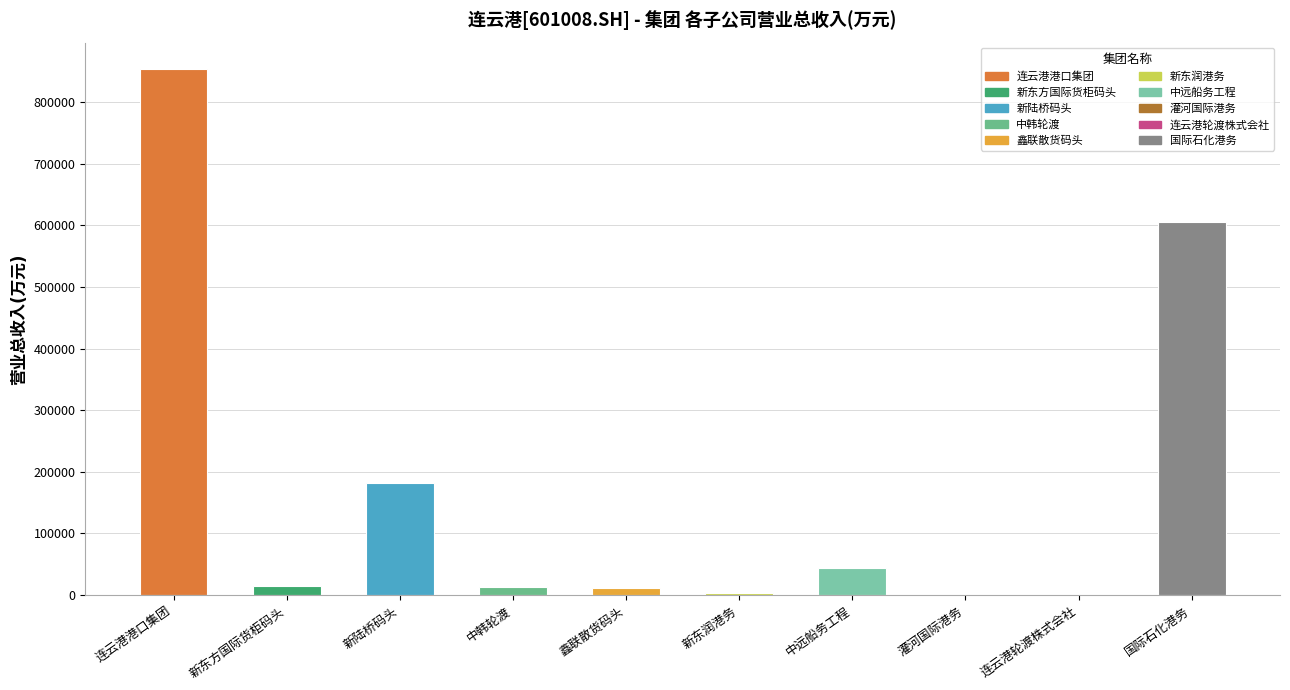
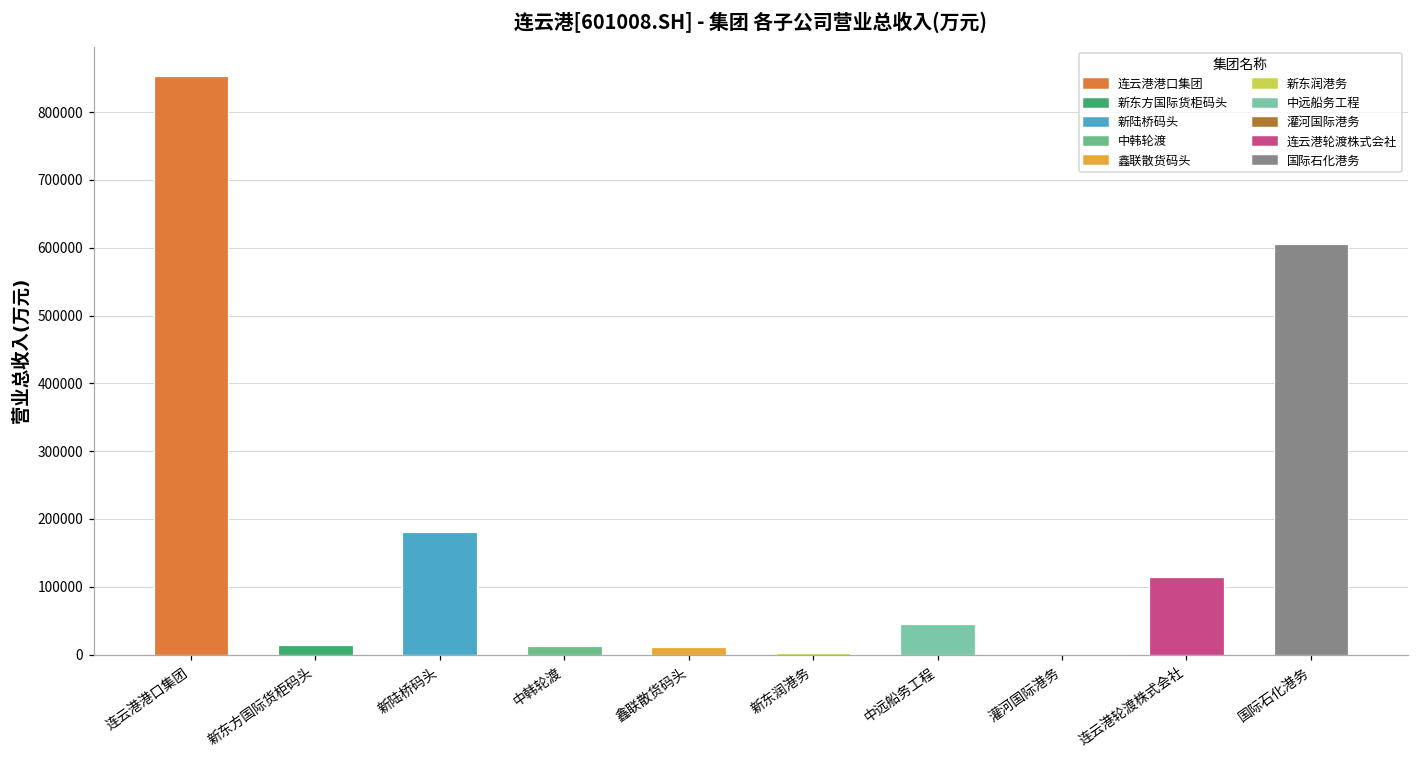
  {
    "连云港港口集团": 850000,
    "新东方国际货柜码头": 10000,
    "新陆桥码头": 180000,
    "中韩轮渡": 10000,
    "鑫联散货码头": 10000,
    "中远船务工程": 40000,
-   "连云港轮渡株式会社": 0,
+   "连云港轮渡株式会社": 120000,
    "国际石化港务": 610000
  }
